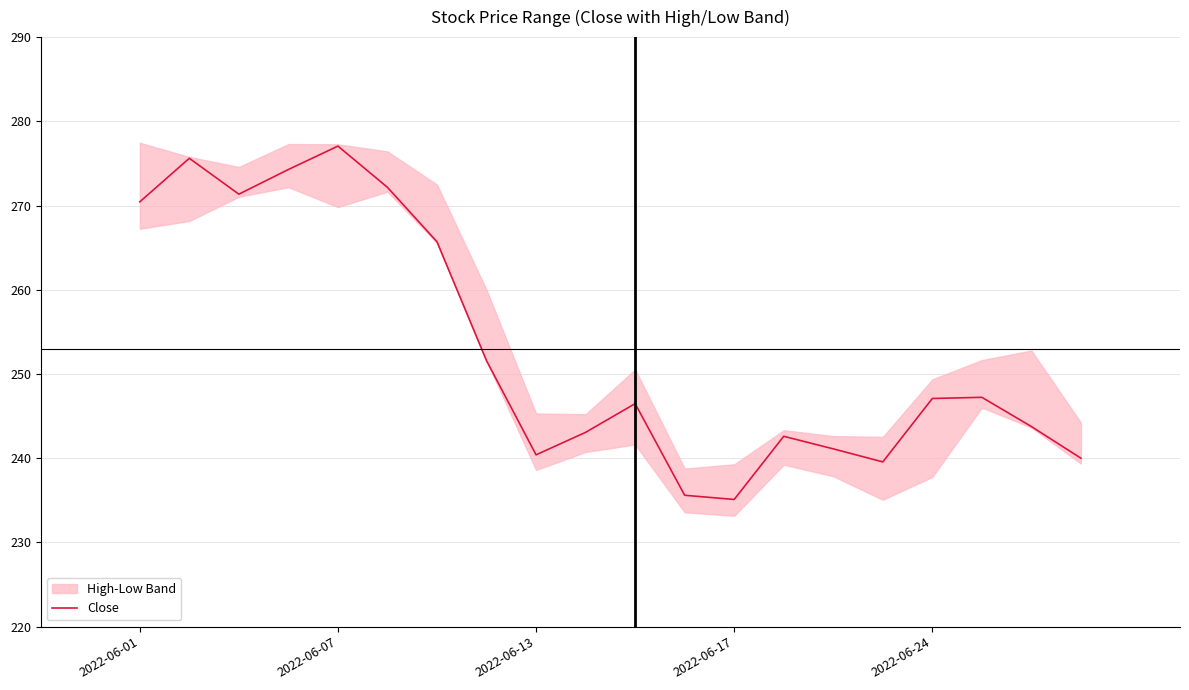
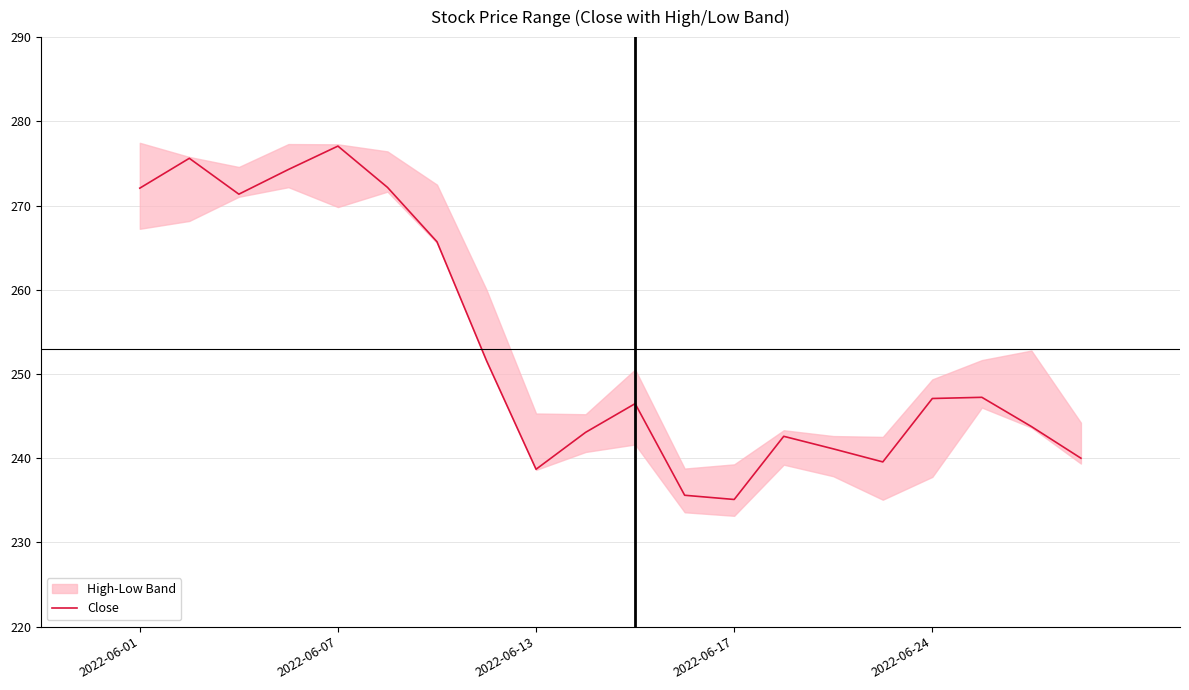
  {
    "Close": {
-     "2022-06-01": 270,
-     "2022-06-13": 240,
+     "2022-06-01": 272,
+     "2022-06-13": 239,
      "2022-06-17": 235,
      "2022-06-24": 247
    }
  }
